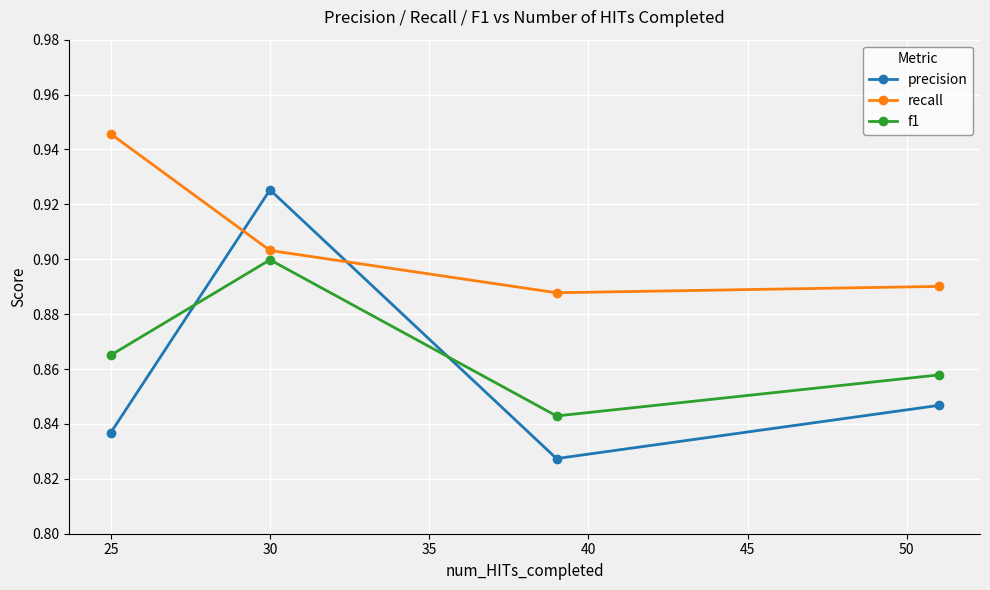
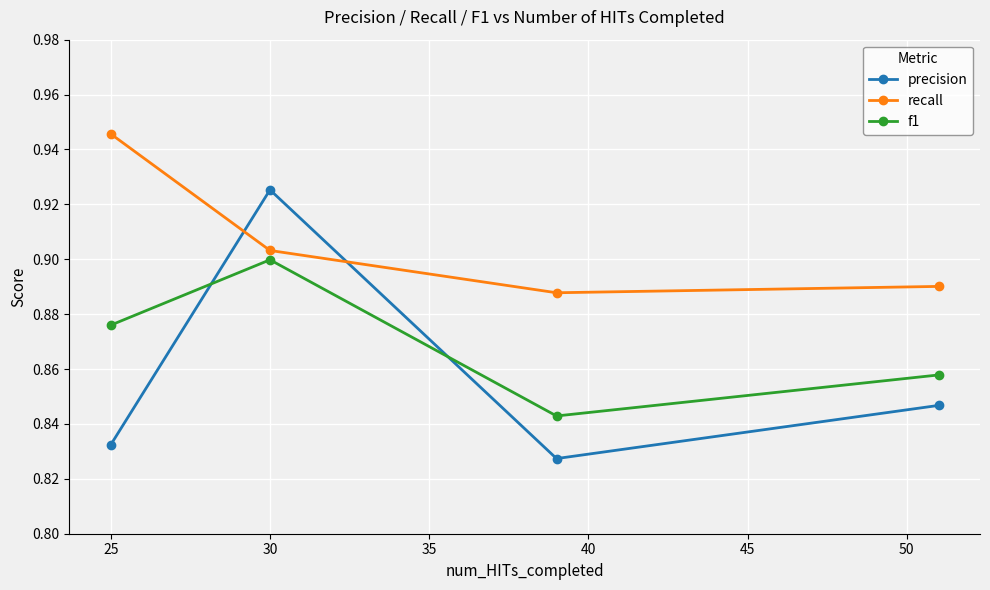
  {
    "precision": {
-     "25": 0.837,
+     "25": 0.832,
      "30": 0.925
    },
    "recall": {
      "25": 0.946,
      "30": 0.903
    },
    "f1": {
-     "25": 0.865,
+     "25": 0.876,
      "30": 0.900
    }
  }
